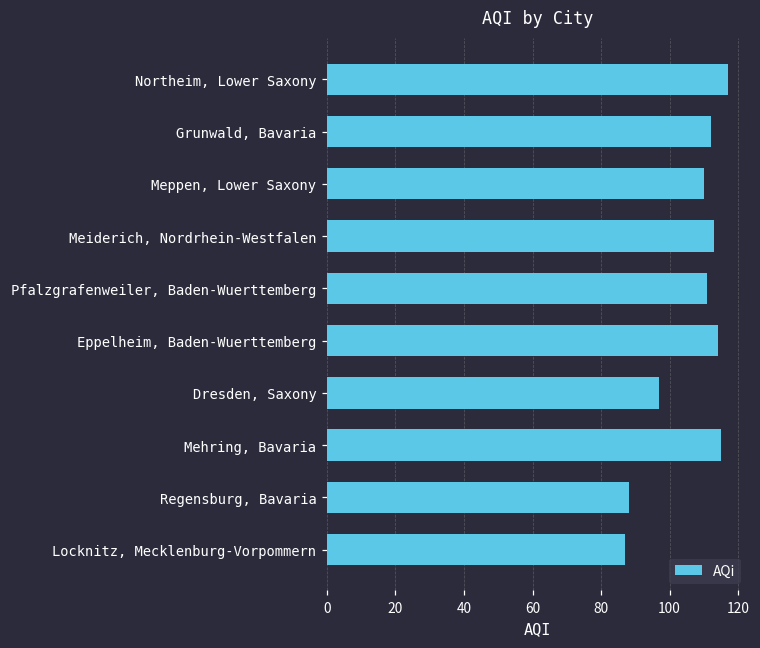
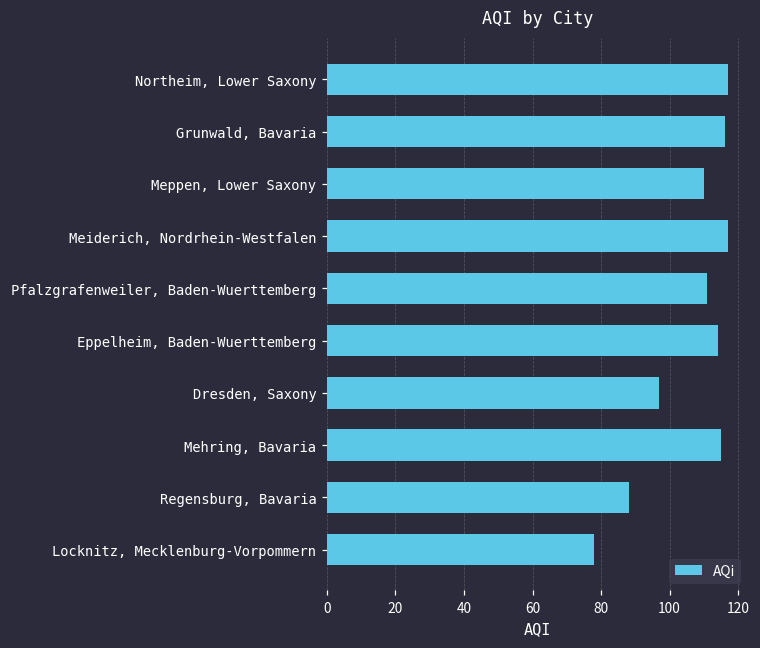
  {
    "Northeim, Lower Saxony": 117,
-   "Grunwald, Bavaria": 112,
+   "Grunwald, Bavaria": 116,
    "Meppen, Lower Saxony": 110,
-   "Meiderich, Nordrhein-Westfalen": 113,
+   "Meiderich, Nordrhein-Westfalen": 117,
    "Pfalzgrafenweiler, Baden-Wuerttemberg": 111,
    "Eppelheim, Baden-Wuerttemberg": 114,
    "Dresden, Saxony": 97,
    "Mehring, Bavaria": 115,
    "Regensburg, Bavaria": 88,
-   "Locknitz, Mecklenburg-Vorpommern": 87
+   "Locknitz, Mecklenburg-Vorpommern": 78
  }
